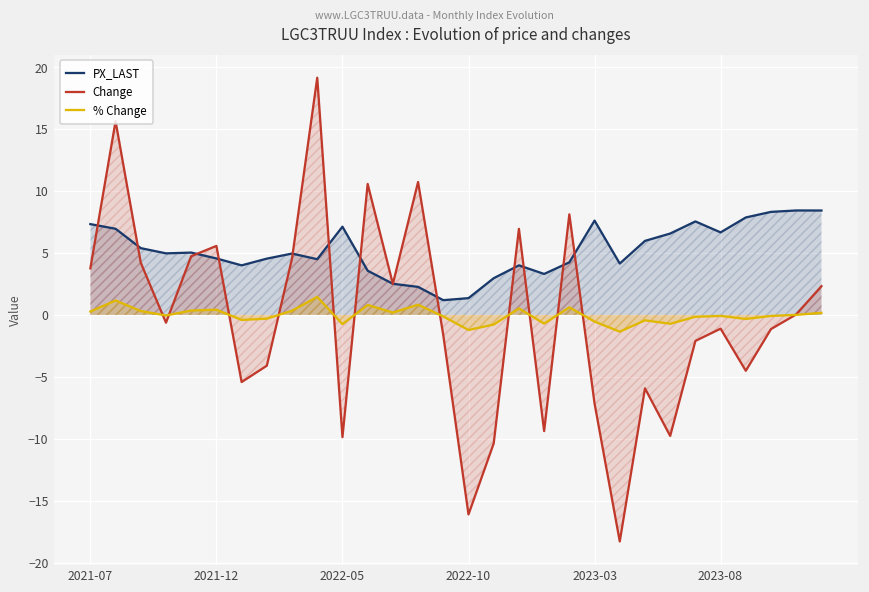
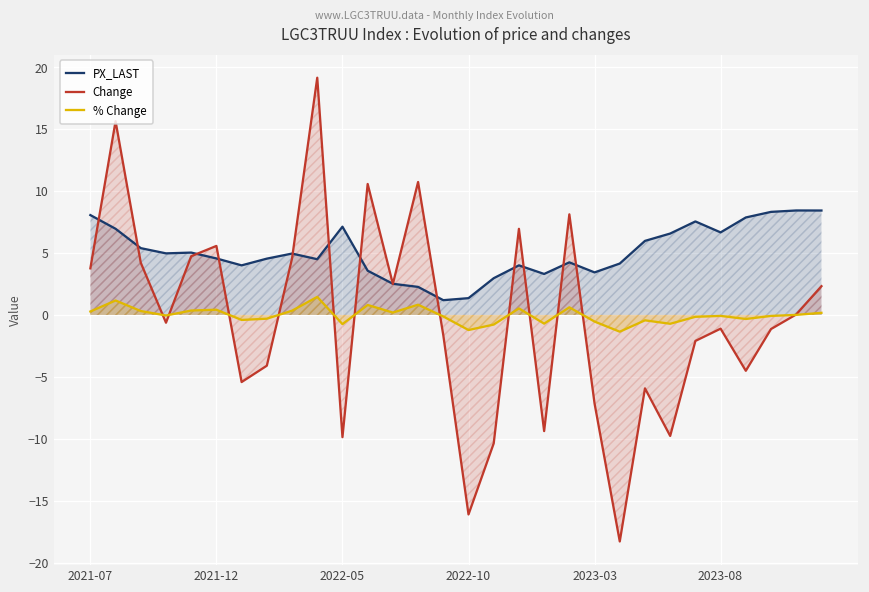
  {
    "PX_LAST": {
-     "2021-07": 7.3,
+     "2021-07": 8.1,
      "2021-12": 4.6,
      "2022-05": 7.1,
      "2022-10": 1.4,
-     "2023-03": 7.6,
+     "2023-03": 3.4,
      "2023-08": 6.7
    }
  }
